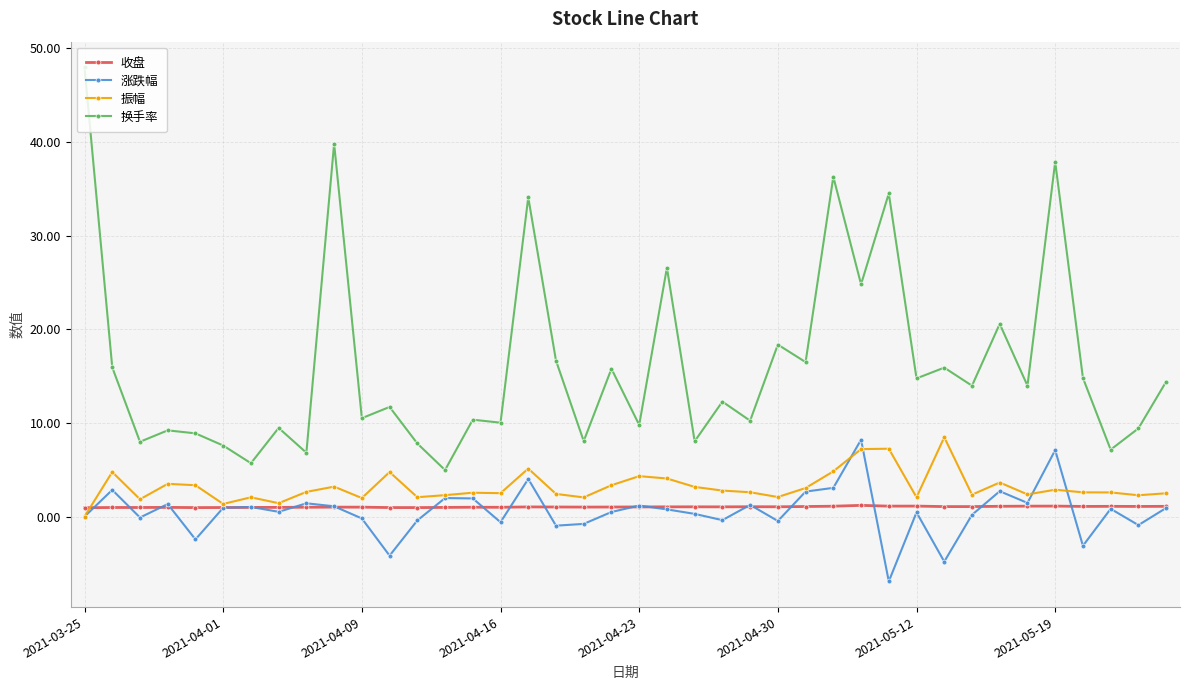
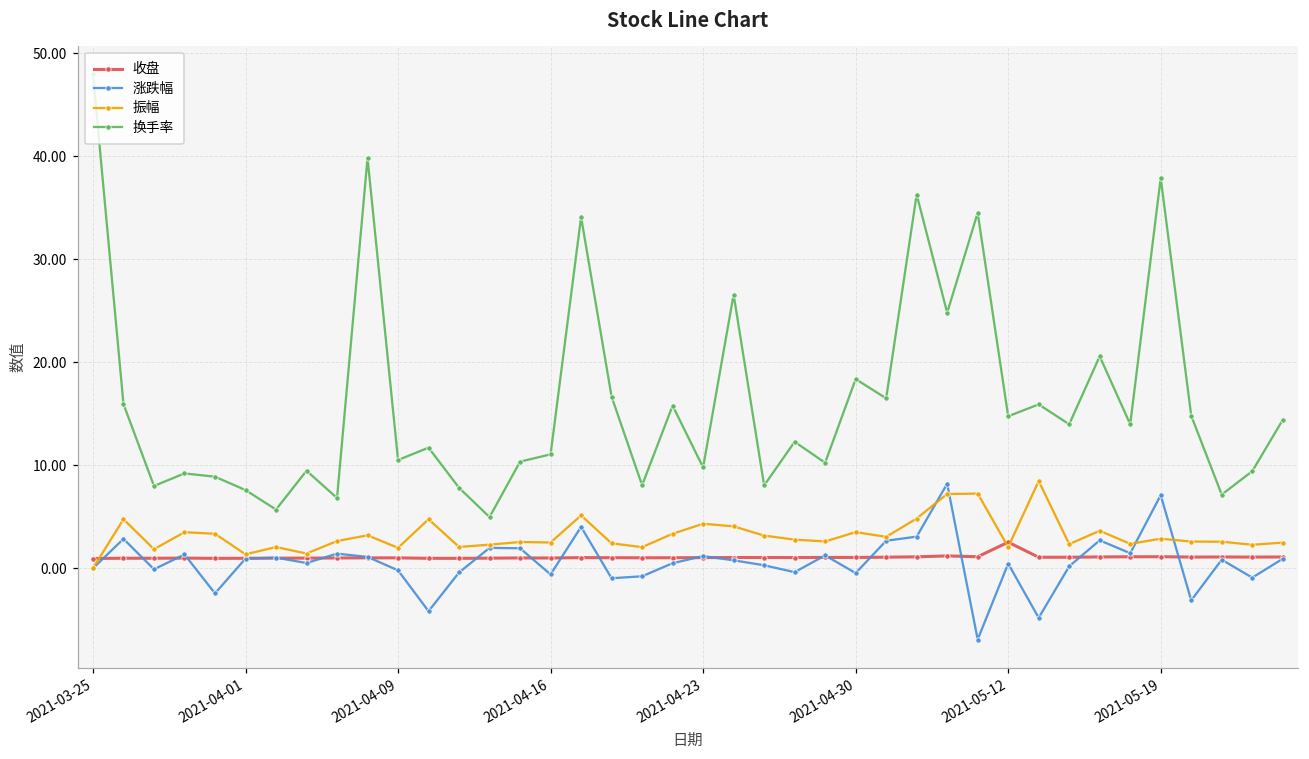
  {
    "收盘": {
      "2021-03-25": 1,
      "2021-04-09": 1,
      "2021-04-16": 1,
      "2021-04-30": 1,
-     "2021-05-12": 1,
+     "2021-05-12": 3,
      "2021-05-19": 1
    },
    "涨跌幅": {
      "2021-04-09": 0,
      "2021-04-16": -1,
      "2021-04-30": 0,
      "2021-05-12": 0,
      "2021-05-19": 7
    },
    "振幅": {
      "2021-04-01": 1,
      "2021-04-09": 2,
      "2021-04-16": 3,
      "2021-04-23": 4,
-     "2021-04-30": 2,
+     "2021-04-30": 4,
      "2021-05-12": 2,
      "2021-05-19": 3
    },
    "换手率": {
      "2021-04-01": 8,
      "2021-04-09": 11,
-     "2021-04-16": 10,
+     "2021-04-16": 11,
      "2021-04-23": 10,
      "2021-04-30": 18,
      "2021-05-12": 15,
      "2021-05-19": 38
    }
  }
